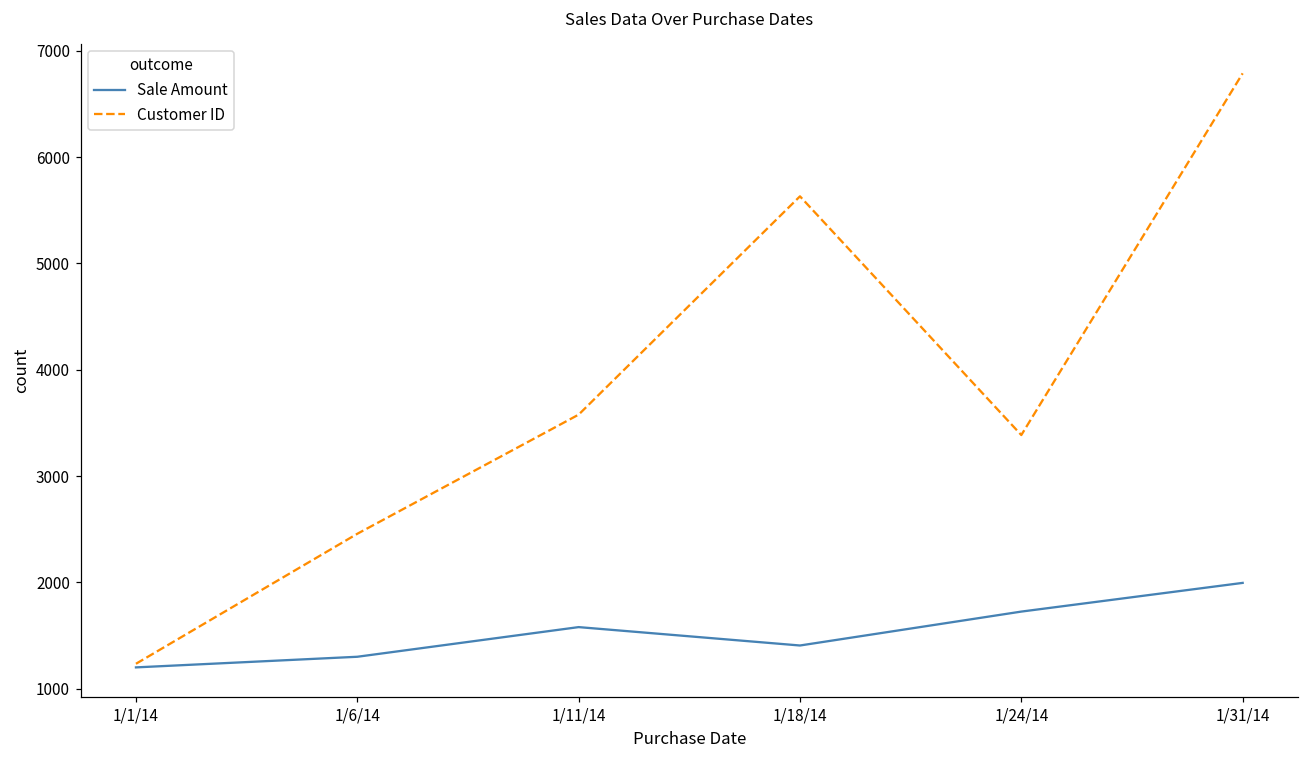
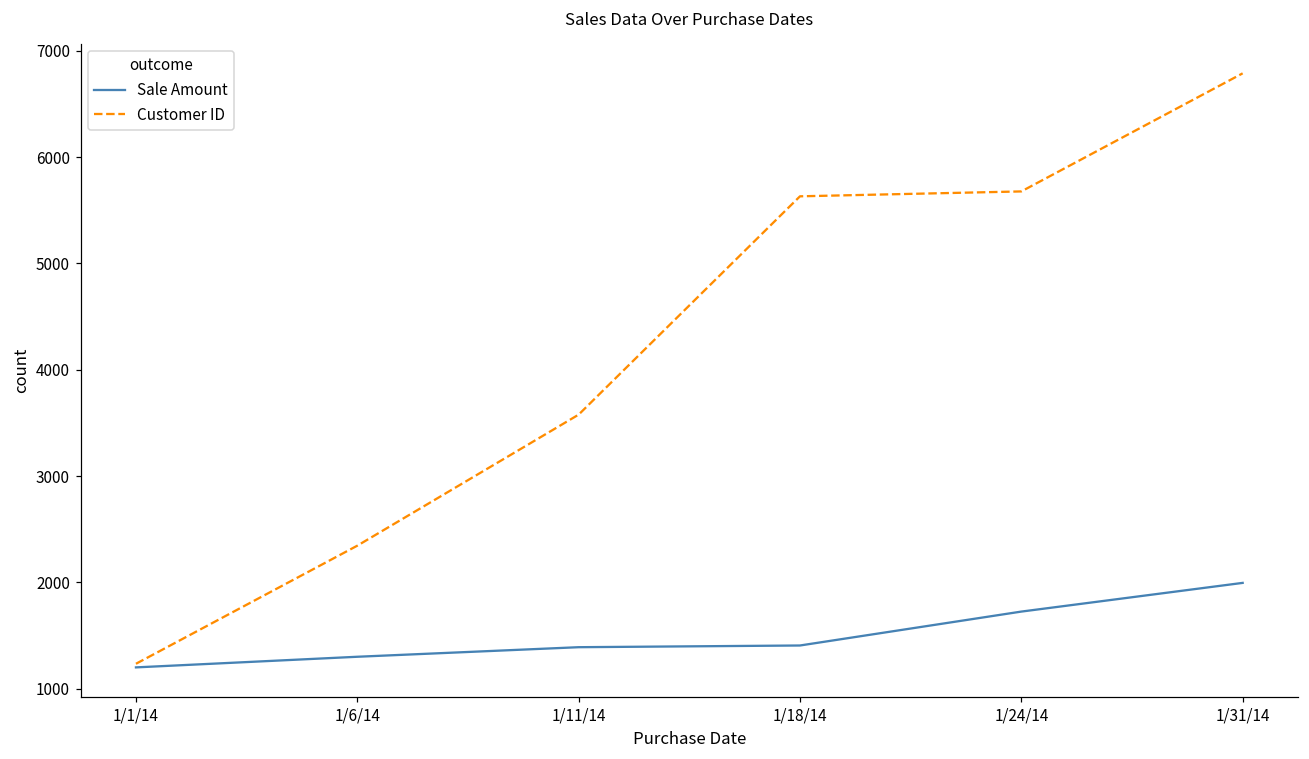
  {
    "Sale Amount": {
      "1/1/14": 1200,
      "1/6/14": 1300,
-     "1/11/14": 1600,
+     "1/11/14": 1400,
      "1/18/14": 1400,
      "1/24/14": 1700,
      "1/31/14": 2000
    },
    "Customer ID": {
      "1/1/14": 1200,
-     "1/6/14": 2500,
+     "1/6/14": 2300,
      "1/11/14": 3600,
      "1/18/14": 5600,
-     "1/24/14": 3400,
+     "1/24/14": 5700,
      "1/31/14": 6800
    }
  }
